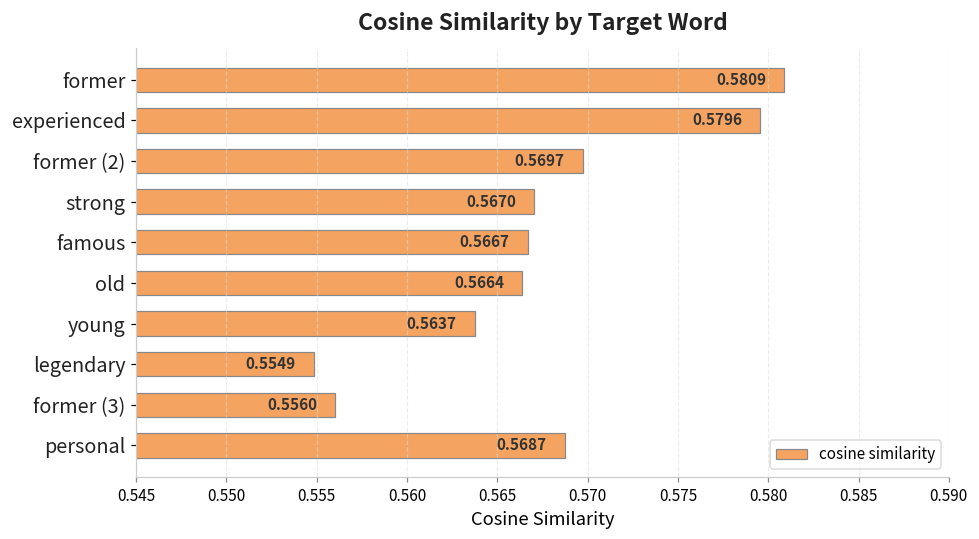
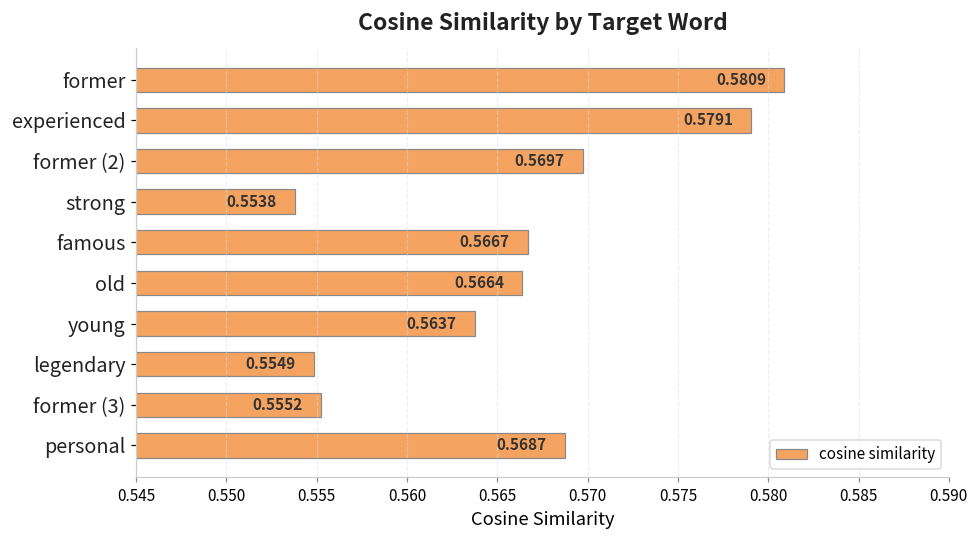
  {
    "former": 0.5809,
-   "experienced": 0.5796,
+   "experienced": 0.5791,
    "former (2)": 0.5697,
-   "strong": 0.5670,
+   "strong": 0.5538,
    "famous": 0.5667,
    "old": 0.5664,
    "young": 0.5637,
    "legendary": 0.5549,
-   "former (3)": 0.5560,
+   "former (3)": 0.5552,
    "personal": 0.5687
  }
